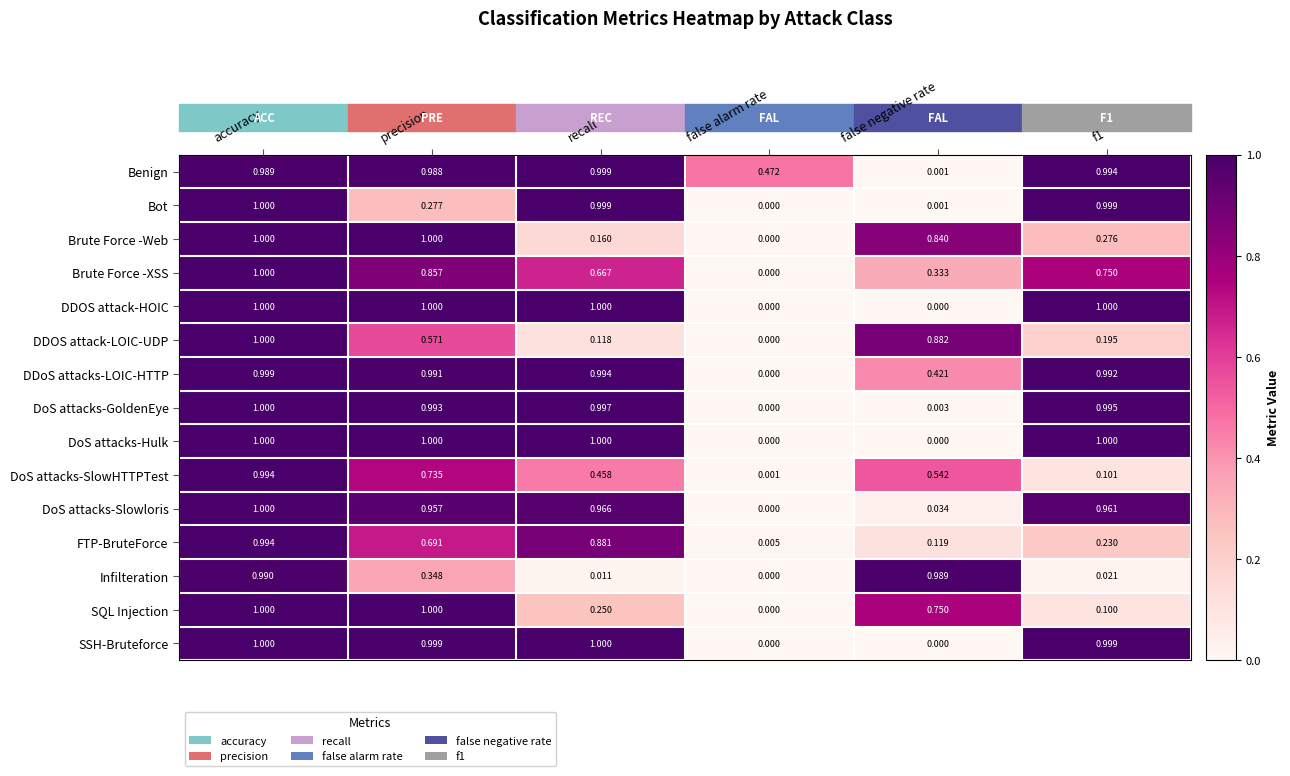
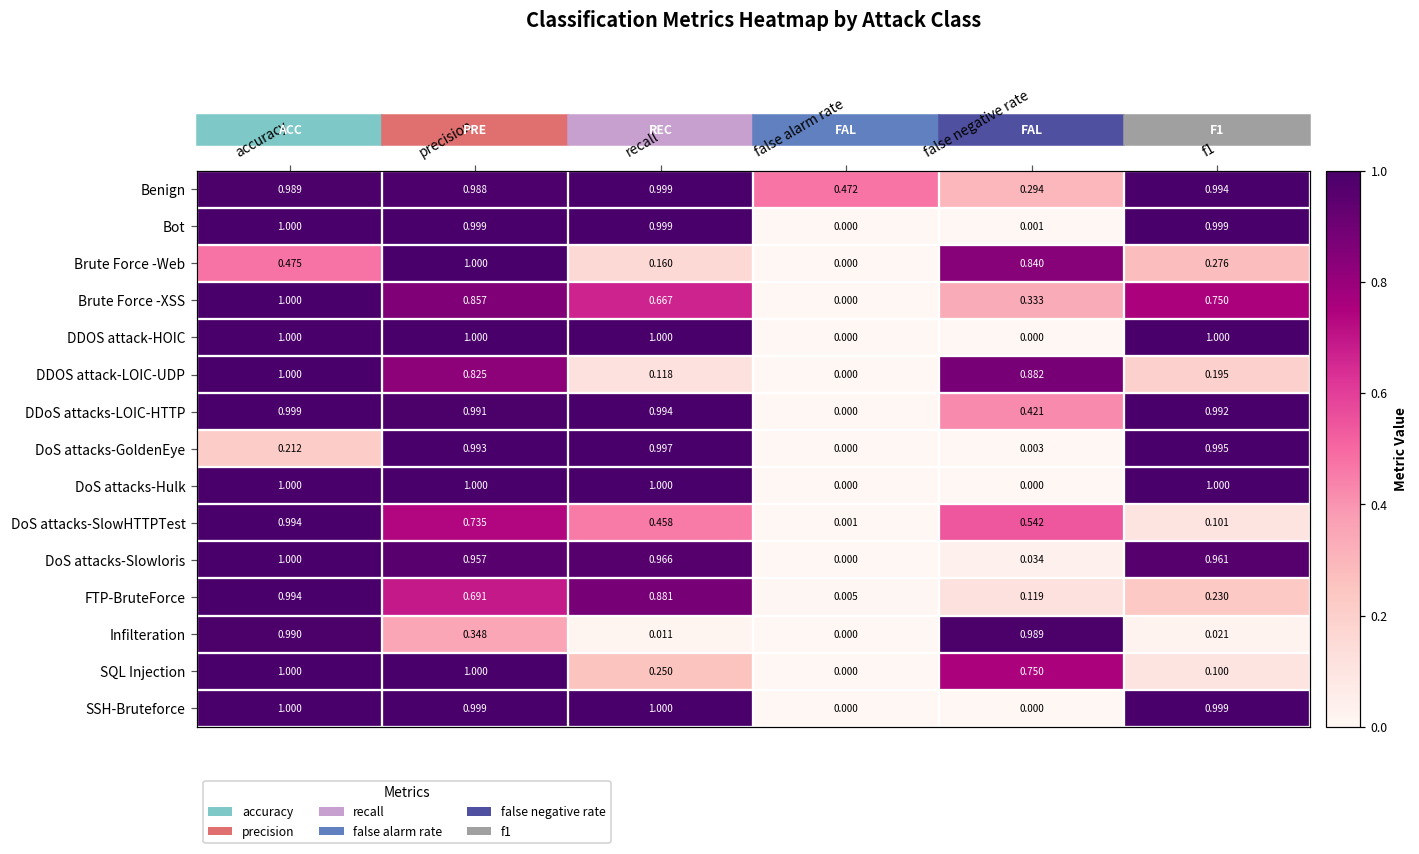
  {
    "Benign": {
      "accuracy": 0.989,
      "precision": 0.988,
      "recall": 0.999,
      "false alarm rate": 0.472,
-     "false negative rate": 0.001,
+     "false negative rate": 0.294,
      "f1": 0.994
    },
    "Bot": {
      "accuracy": 1.000,
-     "precision": 0.277,
+     "precision": 0.999,
      "recall": 0.999,
      "false alarm rate": 0.000,
      "false negative rate": 0.001,
      "f1": 0.999
    },
    "Brute Force -Web": {
-     "accuracy": 1.000,
+     "accuracy": 0.475,
      "precision": 1.000,
      "recall": 0.160,
      "false alarm rate": 0.000,
      "false negative rate": 0.840,
      "f1": 0.276
    },
    "Brute Force -XSS": {
      "accuracy": 1.000,
      "precision": 0.857,
      "recall": 0.667,
      "false alarm rate": 0.000,
      "false negative rate": 0.333,
      "f1": 0.750
    },
    "DDOS attack-HOIC": {
      "accuracy": 1.000,
      "precision": 1.000,
      "recall": 1.000,
      "false alarm rate": 0.000,
      "false negative rate": 0.000,
      "f1": 1.000
    },
    "DDOS attack-LOIC-UDP": {
      "accuracy": 1.000,
-     "precision": 0.571,
+     "precision": 0.825,
      "recall": 0.118,
      "false alarm rate": 0.000,
      "false negative rate": 0.882,
      "f1": 0.195
    },
    "DDoS attacks-LOIC-HTTP": {
      "accuracy": 0.999,
      "precision": 0.991,
      "recall": 0.994,
      "false alarm rate": 0.000,
      "false negative rate": 0.421,
      "f1": 0.992
    },
    "DoS attacks-GoldenEye": {
-     "accuracy": 1.000,
+     "accuracy": 0.212,
      "precision": 0.993,
      "recall": 0.997,
      "false alarm rate": 0.000,
      "false negative rate": 0.003,
      "f1": 0.995
    },
    "DoS attacks-Hulk": {
      "accuracy": 1.000,
      "precision": 1.000,
      "recall": 1.000,
      "false alarm rate": 0.000,
      "false negative rate": 0.000,
      "f1": 1.000
    },
    "DoS attacks-SlowHTTPTest": {
      "accuracy": 0.994,
      "precision": 0.735,
      "recall": 0.458,
      "false alarm rate": 0.001,
      "false negative rate": 0.542,
      "f1": 0.101
    },
    "DoS attacks-Slowloris": {
      "accuracy": 1.000,
      "precision": 0.957,
      "recall": 0.966,
      "false alarm rate": 0.000,
      "false negative rate": 0.034,
      "f1": 0.961
    },
    "FTP-BruteForce": {
      "accuracy": 0.994,
      "precision": 0.691,
      "recall": 0.881,
      "false alarm rate": 0.005,
      "false negative rate": 0.119,
      "f1": 0.230
    },
    "Infilteration": {
      "accuracy": 0.990,
      "precision": 0.348,
      "recall": 0.011,
      "false alarm rate": 0.000,
      "false negative rate": 0.989,
      "f1": 0.021
    },
    "SQL Injection": {
      "accuracy": 1.000,
      "precision": 1.000,
      "recall": 0.250,
      "false alarm rate": 0.000,
      "false negative rate": 0.750,
      "f1": 0.100
    },
    "SSH-Bruteforce": {
      "accuracy": 1.000,
      "precision": 0.999,
      "recall": 1.000,
      "false alarm rate": 0.000,
      "false negative rate": 0.000,
      "f1": 0.999
    }
  }
